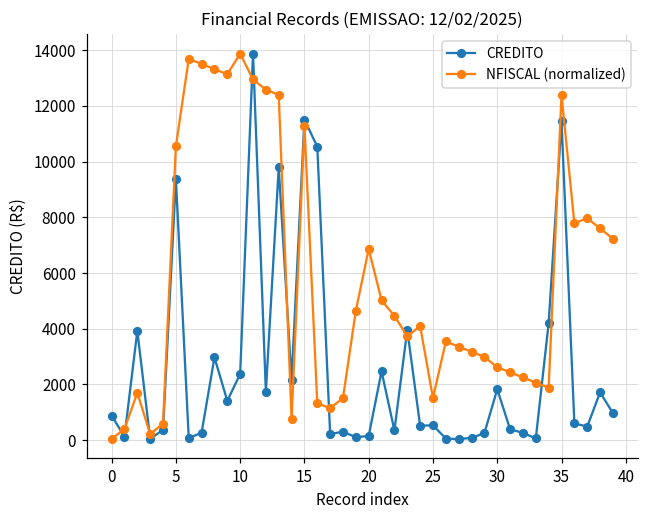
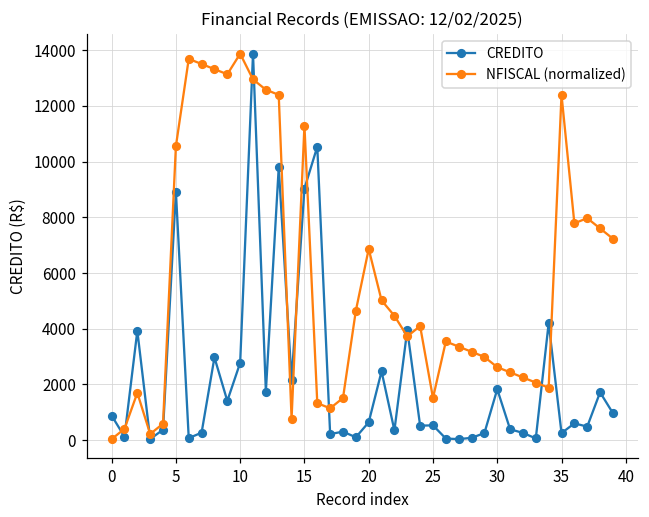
  {
    "CREDITO": {
      "0": 900,
-     "5": 9400,
-     "10": 2400,
-     "15": 11500,
-     "20": 200,
+     "5": 8900,
+     "10": 2800,
+     "15": 9000,
+     "20": 600,
      "25": 500,
      "30": 1800,
-     "35": 11500
+     "35": 300
    },
    "NFISCAL (normalized)": {
      "0": 0,
      "5": 10600,
      "10": 13900,
      "15": 11300,
      "20": 6900,
      "25": 1500,
      "30": 2600,
      "35": 12400
    }
  }
